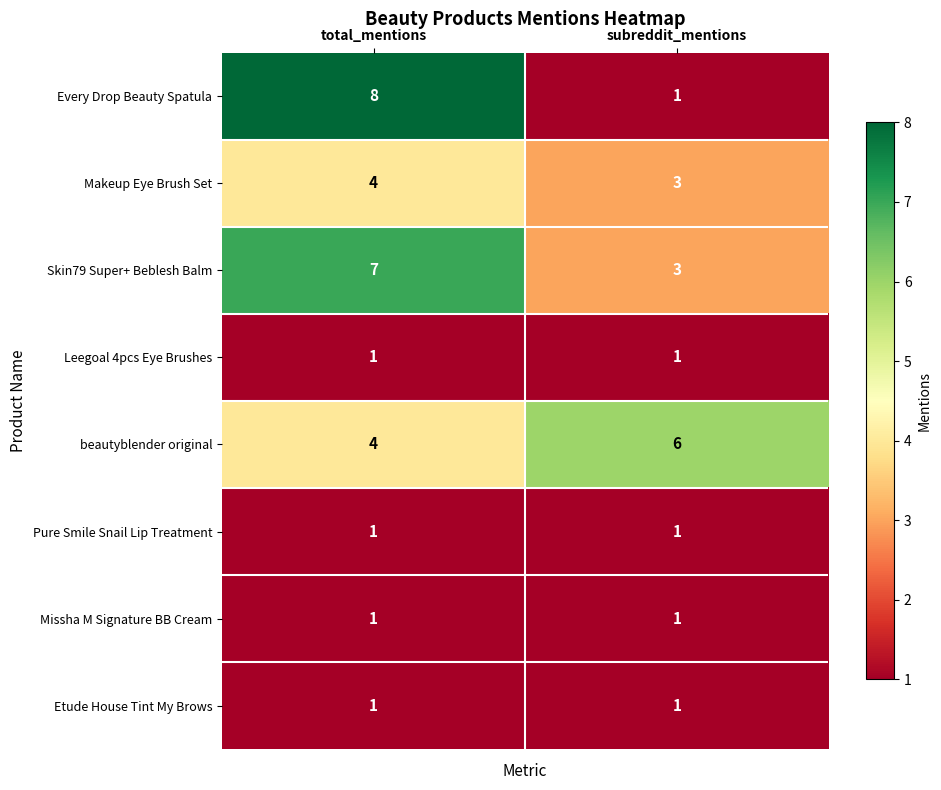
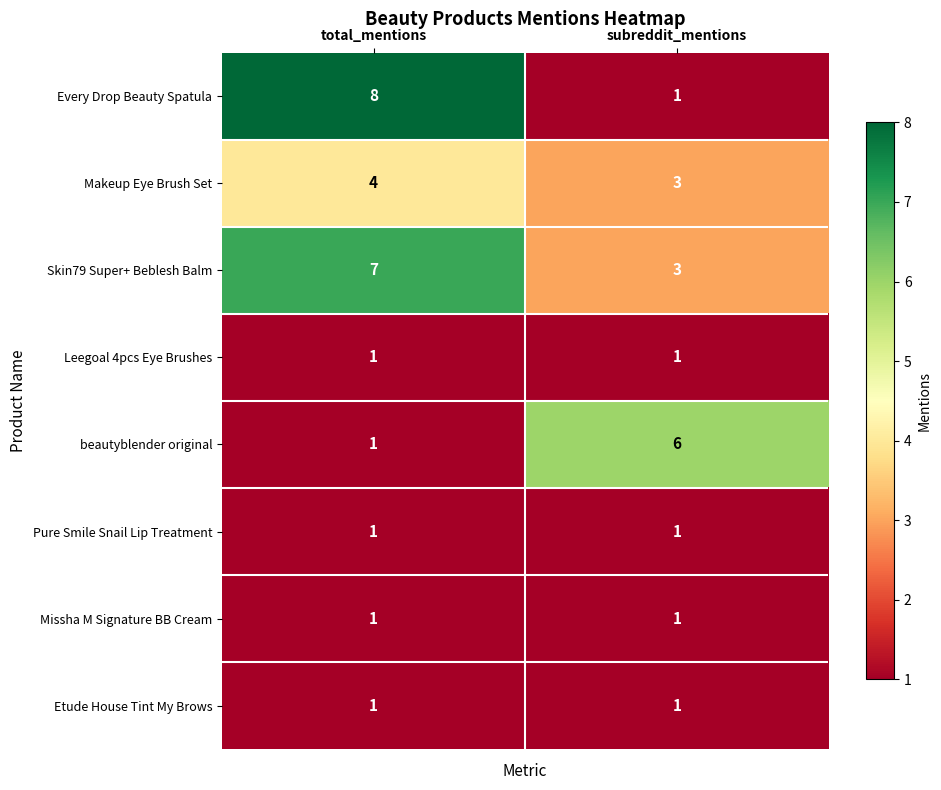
  {
    "Every Drop Beauty Spatula": {
      "total_mentions": 8,
      "subreddit_mentions": 1
    },
    "Makeup Eye Brush Set": {
      "total_mentions": 4,
      "subreddit_mentions": 3
    },
    "Skin79 Super+ Beblesh Balm": {
      "total_mentions": 7,
      "subreddit_mentions": 3
    },
    "Leegoal 4pcs Eye Brushes": {
      "total_mentions": 1,
      "subreddit_mentions": 1
    },
    "beautyblender original": {
-     "total_mentions": 4,
+     "total_mentions": 1,
      "subreddit_mentions": 6
    },
    "Pure Smile Snail Lip Treatment": {
      "total_mentions": 1,
      "subreddit_mentions": 1
    },
    "Missha M Signature BB Cream": {
      "total_mentions": 1,
      "subreddit_mentions": 1
    },
    "Etude House Tint My Brows": {
      "total_mentions": 1,
      "subreddit_mentions": 1
    }
  }
